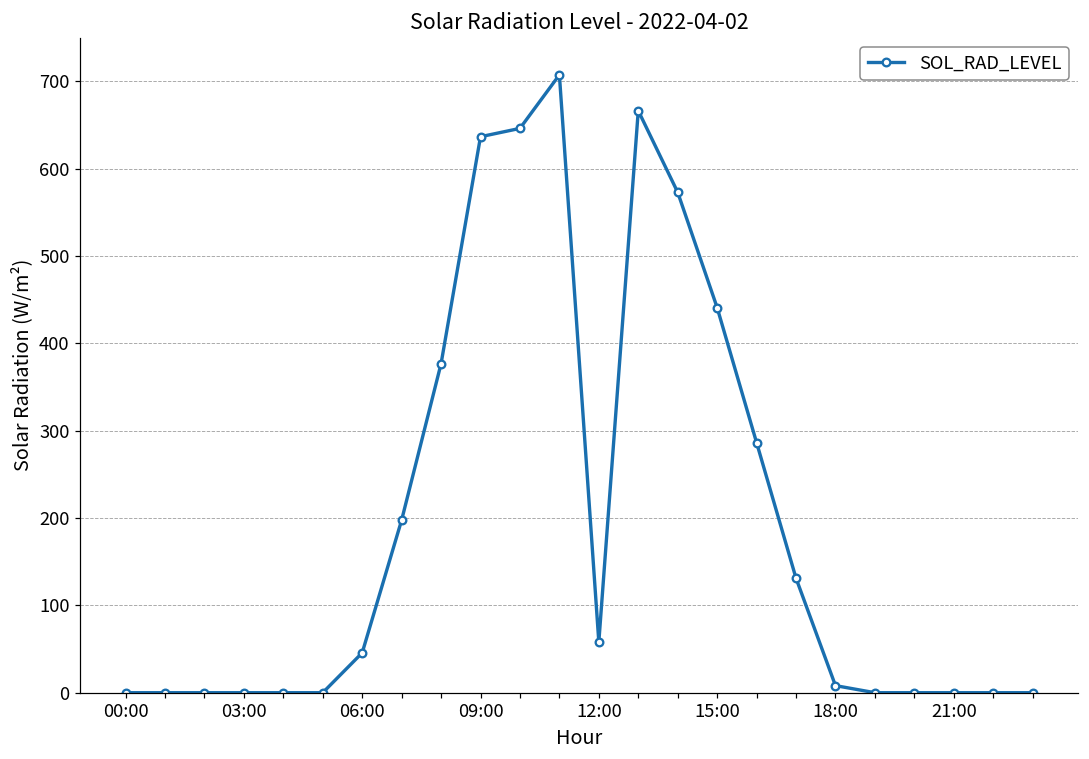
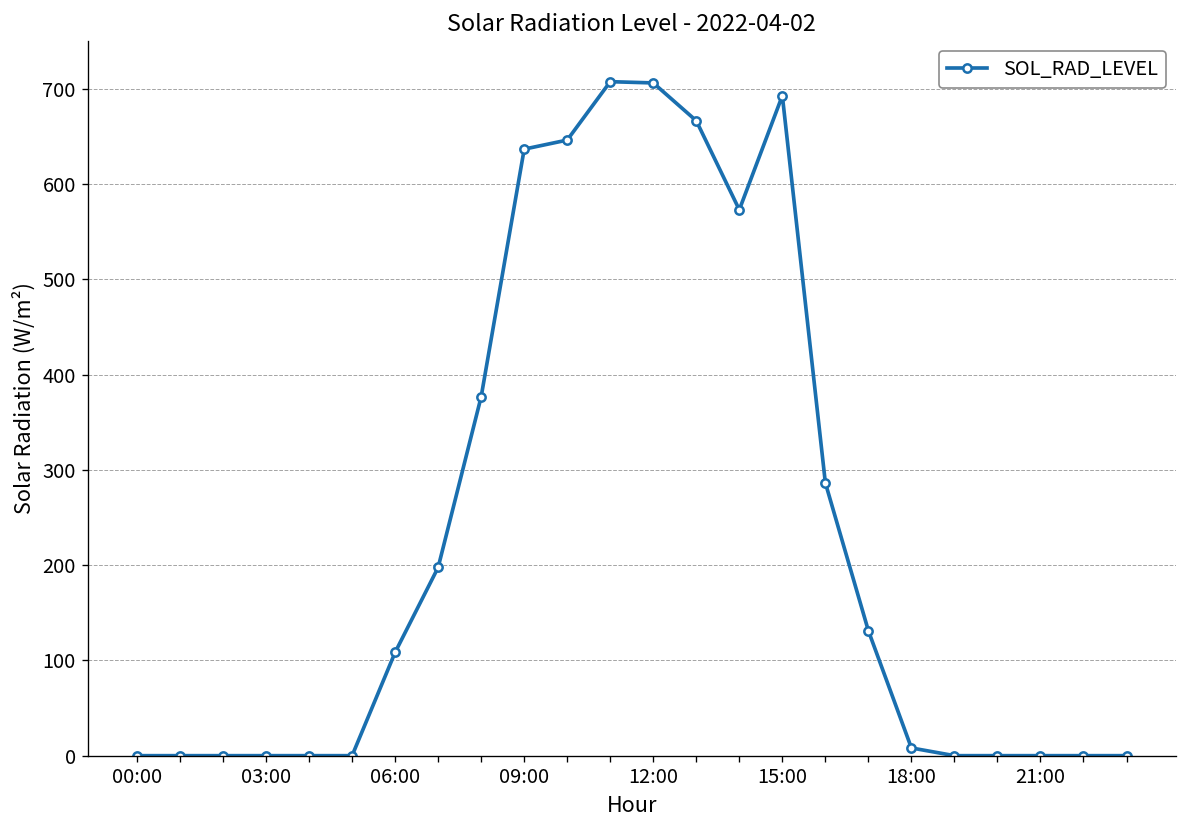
  {
    "00:00": 0,
    "03:00": 0,
-   "06:00": 50,
+   "06:00": 110,
    "09:00": 640,
-   "12:00": 60,
-   "15:00": 440,
+   "12:00": 710,
+   "15:00": 690,
    "18:00": 10,
    "21:00": 0
  }
